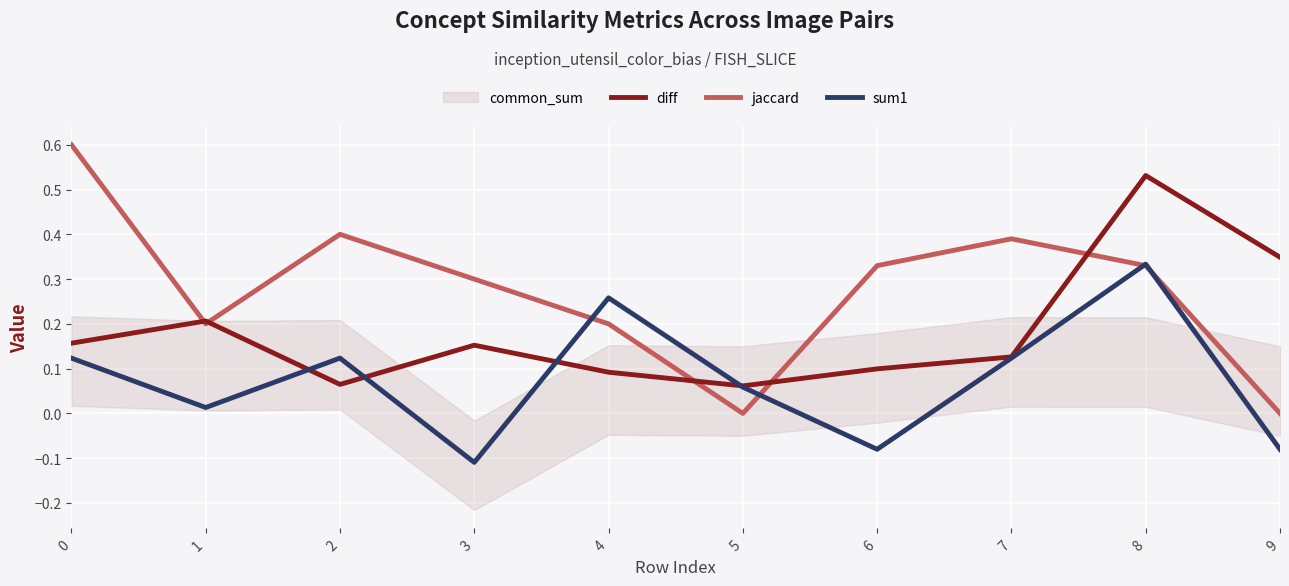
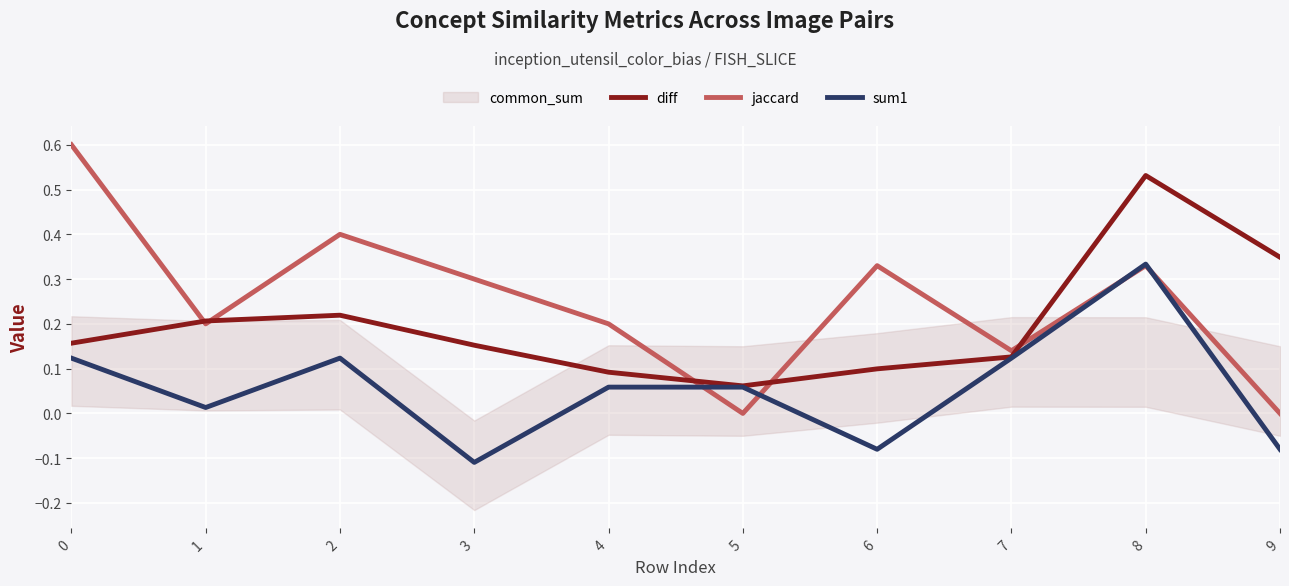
  {
    "diff": {
      "0": 0.16,
-     "2": 0.06,
+     "2": 0.22,
      "3": 0.15,
      "4": 0.09,
      "6": 0.10,
      "8": 0.53,
      "9": 0.35
    },
    "jaccard": {
      "0": 0.60,
      "1": 0.20,
      "2": 0.40,
      "3": 0.30,
      "4": 0.20,
      "5": 0.00,
      "6": 0.33,
-     "7": 0.39,
+     "7": 0.14,
      "9": 0.00
    },
    "sum1": {
      "0": 0.12,
      "1": 0.01,
      "2": 0.12,
      "3": -0.11,
-     "4": 0.26,
+     "4": 0.06,
      "6": -0.08,
      "9": -0.08
    }
  }
